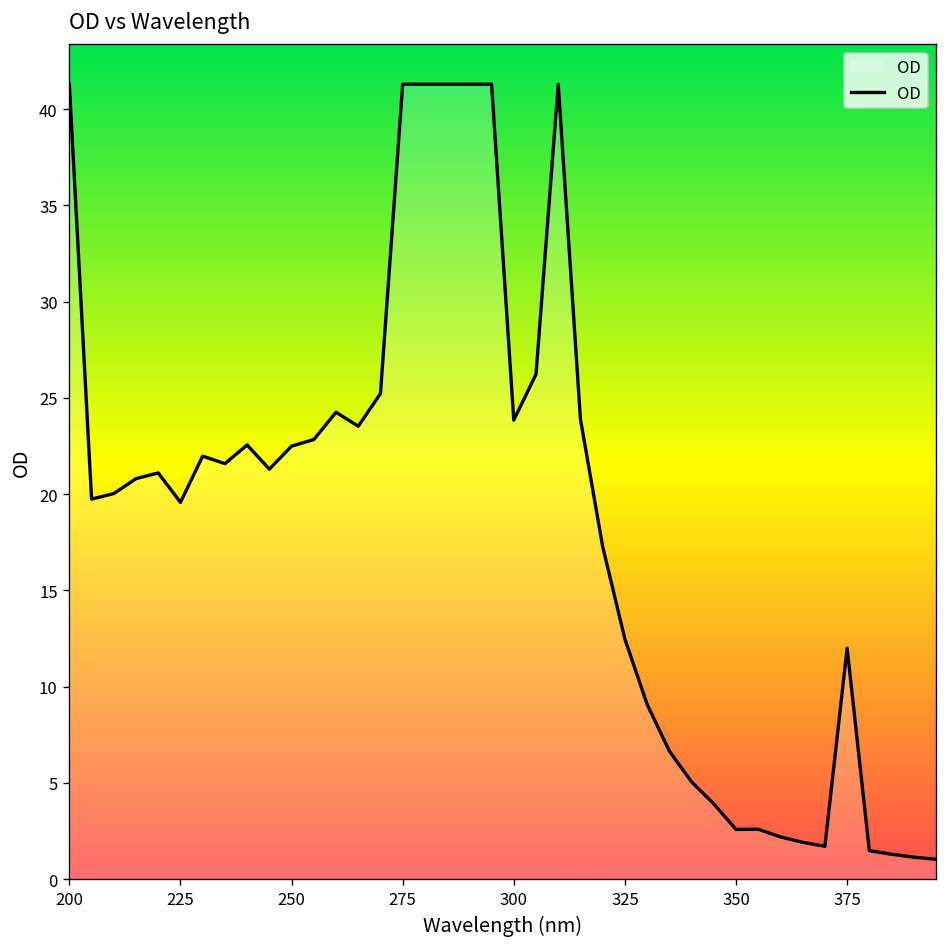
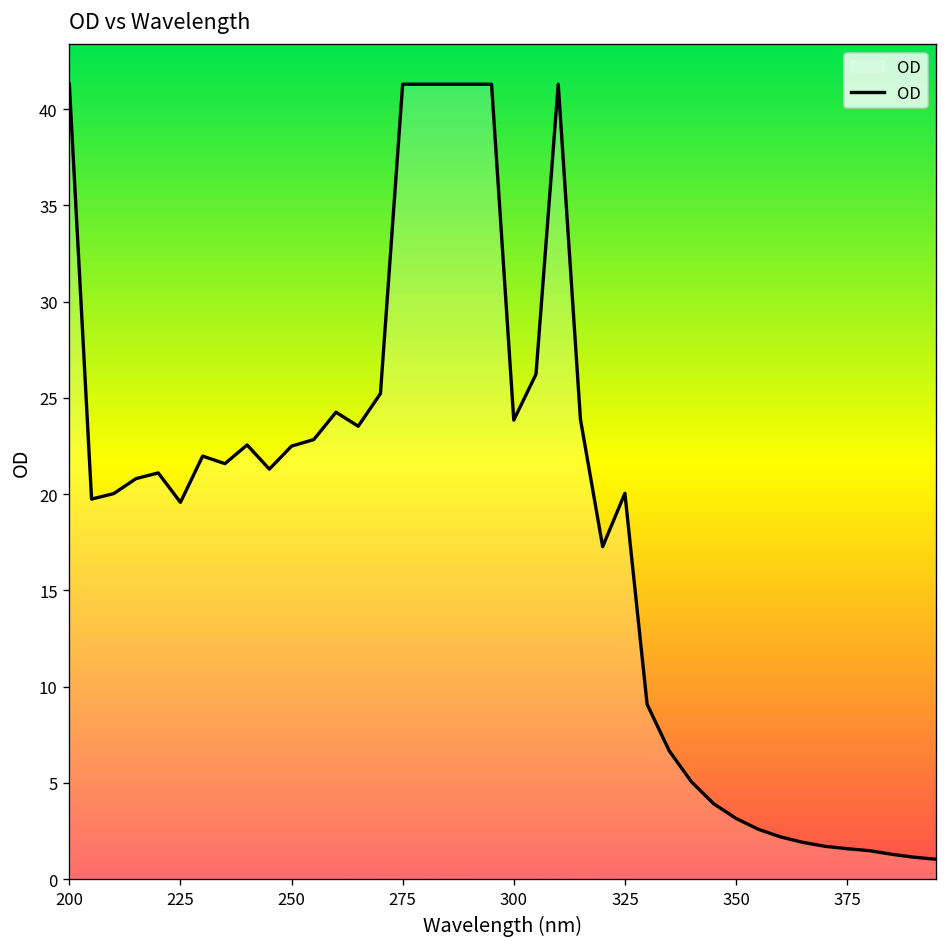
  {
    "200": 41.3,
    "225": 19.6,
    "250": 22.5,
    "275": 41.3,
    "300": 23.8,
-   "325": 12.5,
-   "350": 2.6,
-   "375": 12.0
+   "325": 20.0,
+   "350": 3.2,
+   "375": 1.6
  }
